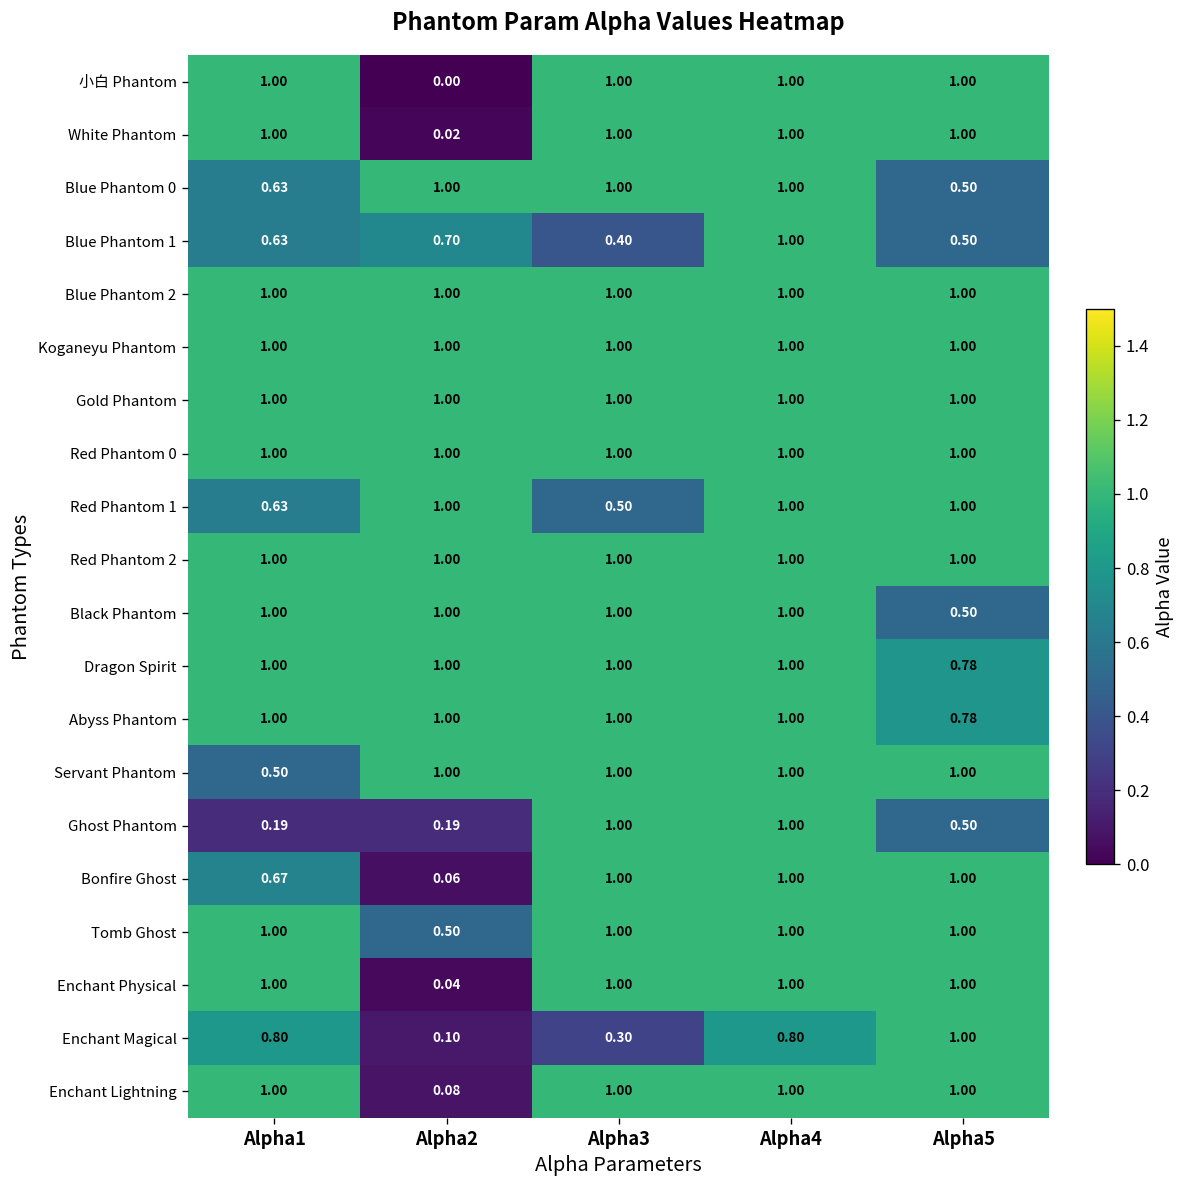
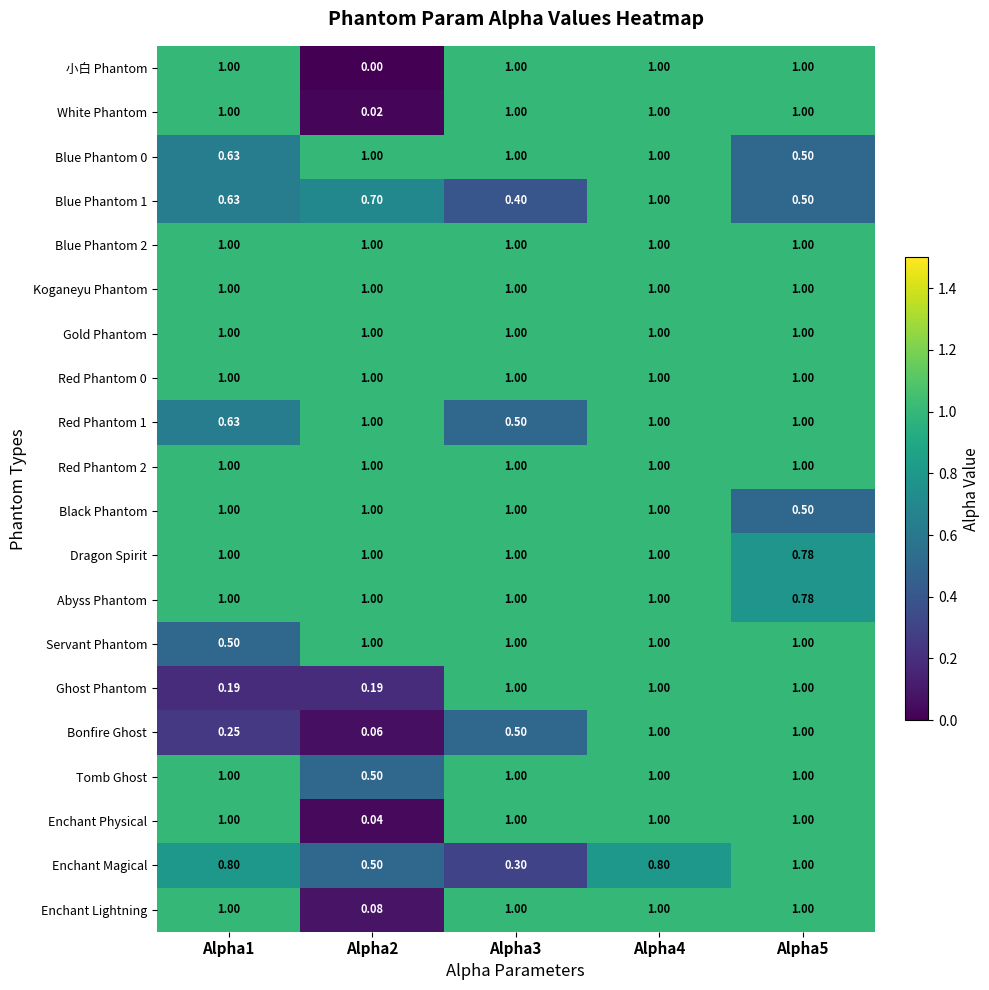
  {
    "小白 Phantom": {
      "Alpha1": 1.00,
      "Alpha2": 0.00,
      "Alpha3": 1.00,
      "Alpha4": 1.00,
      "Alpha5": 1.00
    },
    "White Phantom": {
      "Alpha1": 1.00,
      "Alpha2": 0.02,
      "Alpha3": 1.00,
      "Alpha4": 1.00,
      "Alpha5": 1.00
    },
    "Blue Phantom 0": {
      "Alpha1": 0.63,
      "Alpha2": 1.00,
      "Alpha3": 1.00,
      "Alpha4": 1.00,
      "Alpha5": 0.50
    },
    "Blue Phantom 1": {
      "Alpha1": 0.63,
      "Alpha2": 0.70,
      "Alpha3": 0.40,
      "Alpha4": 1.00,
      "Alpha5": 0.50
    },
    "Blue Phantom 2": {
      "Alpha1": 1.00,
      "Alpha2": 1.00,
      "Alpha3": 1.00,
      "Alpha4": 1.00,
      "Alpha5": 1.00
    },
    "Koganeyu Phantom": {
      "Alpha1": 1.00,
      "Alpha2": 1.00,
      "Alpha3": 1.00,
      "Alpha4": 1.00,
      "Alpha5": 1.00
    },
    "Gold Phantom": {
      "Alpha1": 1.00,
      "Alpha2": 1.00,
      "Alpha3": 1.00,
      "Alpha4": 1.00,
      "Alpha5": 1.00
    },
    "Red Phantom 0": {
      "Alpha1": 1.00,
      "Alpha2": 1.00,
      "Alpha3": 1.00,
      "Alpha4": 1.00,
      "Alpha5": 1.00
    },
    "Red Phantom 1": {
      "Alpha1": 0.63,
      "Alpha2": 1.00,
      "Alpha3": 0.50,
      "Alpha4": 1.00,
      "Alpha5": 1.00
    },
    "Red Phantom 2": {
      "Alpha1": 1.00,
      "Alpha2": 1.00,
      "Alpha3": 1.00,
      "Alpha4": 1.00,
      "Alpha5": 1.00
    },
    "Black Phantom": {
      "Alpha1": 1.00,
      "Alpha2": 1.00,
      "Alpha3": 1.00,
      "Alpha4": 1.00,
      "Alpha5": 0.50
    },
    "Dragon Spirit": {
      "Alpha1": 1.00,
      "Alpha2": 1.00,
      "Alpha3": 1.00,
      "Alpha4": 1.00,
      "Alpha5": 0.78
    },
    "Abyss Phantom": {
      "Alpha1": 1.00,
      "Alpha2": 1.00,
      "Alpha3": 1.00,
      "Alpha4": 1.00,
      "Alpha5": 0.78
    },
    "Servant Phantom": {
      "Alpha1": 0.50,
      "Alpha2": 1.00,
      "Alpha3": 1.00,
      "Alpha4": 1.00,
      "Alpha5": 1.00
    },
    "Ghost Phantom": {
      "Alpha1": 0.19,
      "Alpha2": 0.19,
      "Alpha3": 1.00,
      "Alpha4": 1.00,
-     "Alpha5": 0.50
+     "Alpha5": 1.00
    },
    "Bonfire Ghost": {
-     "Alpha1": 0.67,
+     "Alpha1": 0.25,
      "Alpha2": 0.06,
-     "Alpha3": 1.00,
+     "Alpha3": 0.50,
      "Alpha4": 1.00,
      "Alpha5": 1.00
    },
    "Tomb Ghost": {
      "Alpha1": 1.00,
      "Alpha2": 0.50,
      "Alpha3": 1.00,
      "Alpha4": 1.00,
      "Alpha5": 1.00
    },
    "Enchant Physical": {
      "Alpha1": 1.00,
      "Alpha2": 0.04,
      "Alpha3": 1.00,
      "Alpha4": 1.00,
      "Alpha5": 1.00
    },
    "Enchant Magical": {
      "Alpha1": 0.80,
-     "Alpha2": 0.10,
+     "Alpha2": 0.50,
      "Alpha3": 0.30,
      "Alpha4": 0.80,
      "Alpha5": 1.00
    },
    "Enchant Lightning": {
      "Alpha1": 1.00,
      "Alpha2": 0.08,
      "Alpha3": 1.00,
      "Alpha4": 1.00,
      "Alpha5": 1.00
    }
  }
